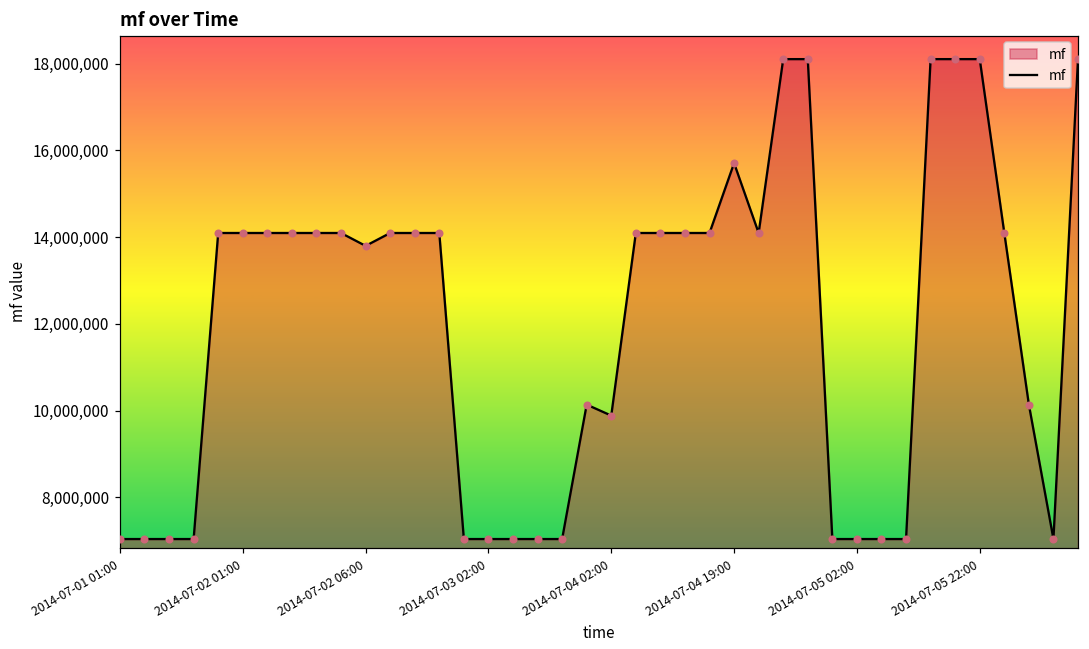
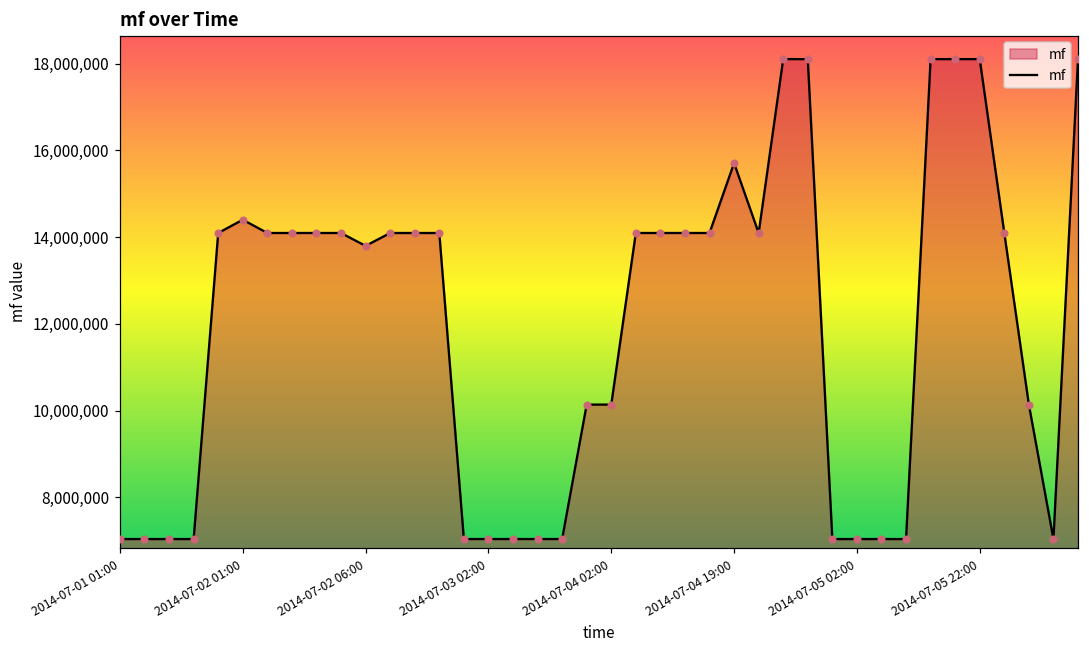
  {
    "2014-07-01 01:00": "7,000,000",
-   "2014-07-02 01:00": "14,100,000",
+   "2014-07-02 01:00": "14,400,000",
    "2014-07-02 06:00": "13,800,000",
    "2014-07-03 02:00": "7,000,000",
-   "2014-07-04 02:00": "9,900,000",
+   "2014-07-04 02:00": "10,100,000",
    "2014-07-04 19:00": "15,700,000",
    "2014-07-05 02:00": "7,000,000",
    "2014-07-05 22:00": "18,100,000"
  }
